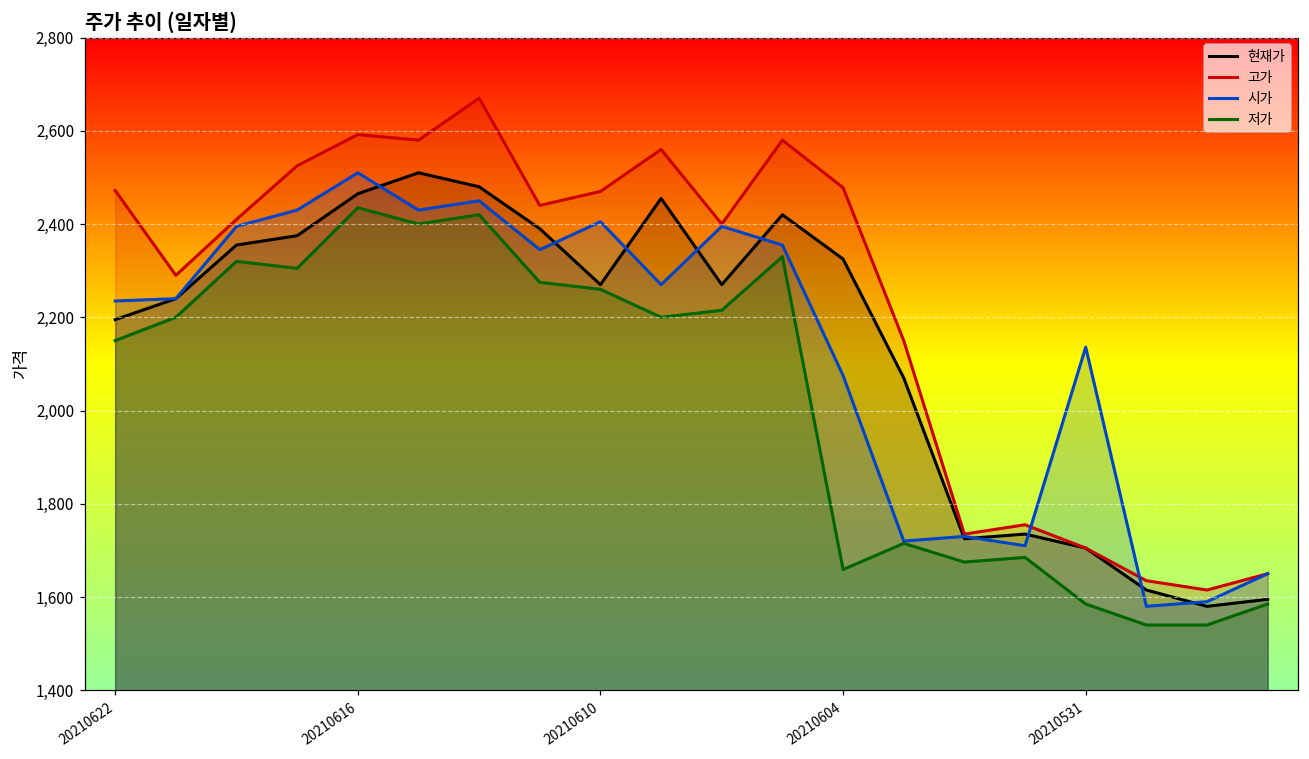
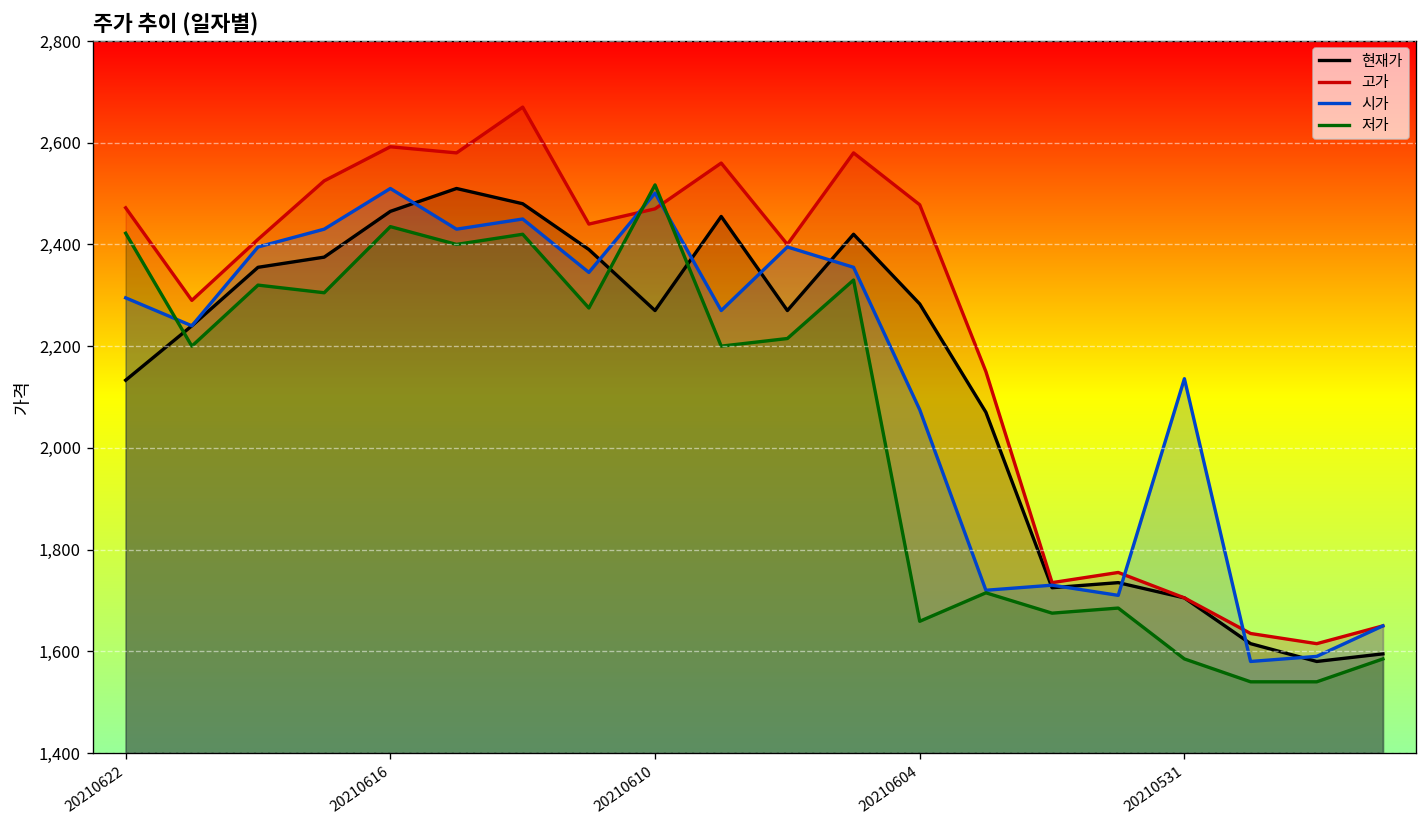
  {
    "현재가": {
-     "20210622": "2,200",
+     "20210622": "2,130",
      "20210616": "2,470",
      "20210610": "2,270",
-     "20210604": "2,330"
+     "20210604": "2,280"
    },
    "고가": {
      "20210622": "2,470",
      "20210616": "2,590",
      "20210610": "2,470",
      "20210604": "2,480"
    },
    "시가": {
-     "20210622": "2,240",
+     "20210622": "2,300",
      "20210616": "2,510",
-     "20210610": "2,410",
+     "20210610": "2,500",
      "20210604": "2,080",
      "20210531": "2,140"
    },
    "저가": {
-     "20210622": "2,150",
+     "20210622": "2,420",
      "20210616": "2,440",
-     "20210610": "2,260",
+     "20210610": "2,520",
      "20210604": "1,660",
      "20210531": "1,590"
    }
  }
